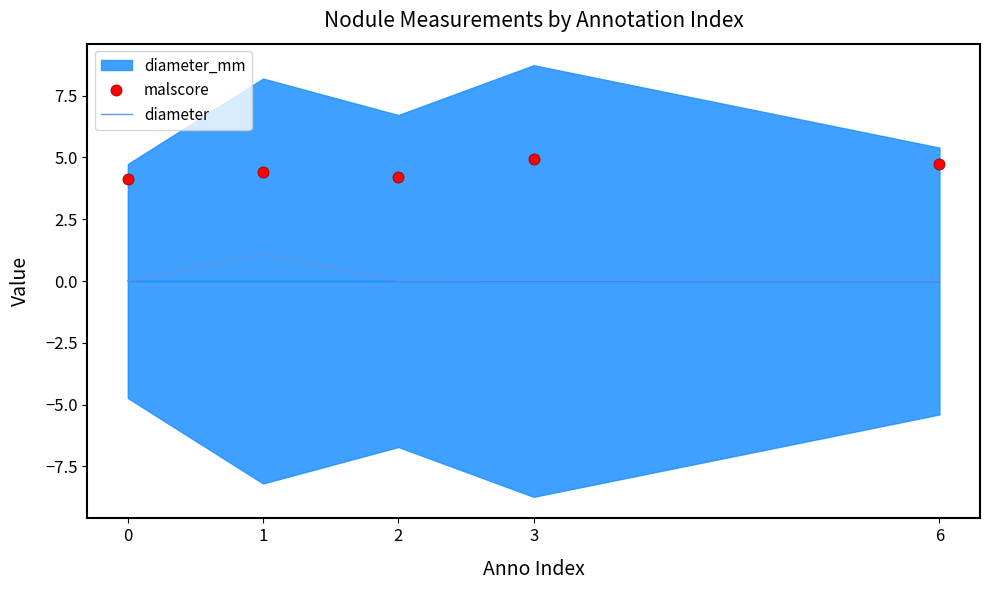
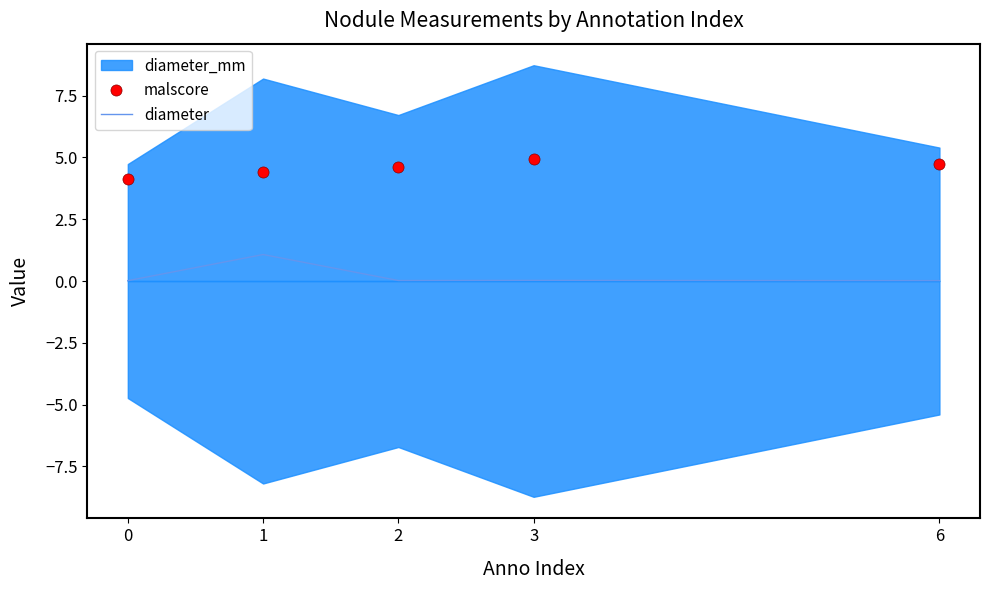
  {
    "malscore": {
      "0": 4.1,
      "1": 4.4,
-     "2": 4.2,
+     "2": 4.6,
      "3": 4.9,
      "6": 4.7
    },
    "diameter": {
      "1": 1.1
    }
  }
